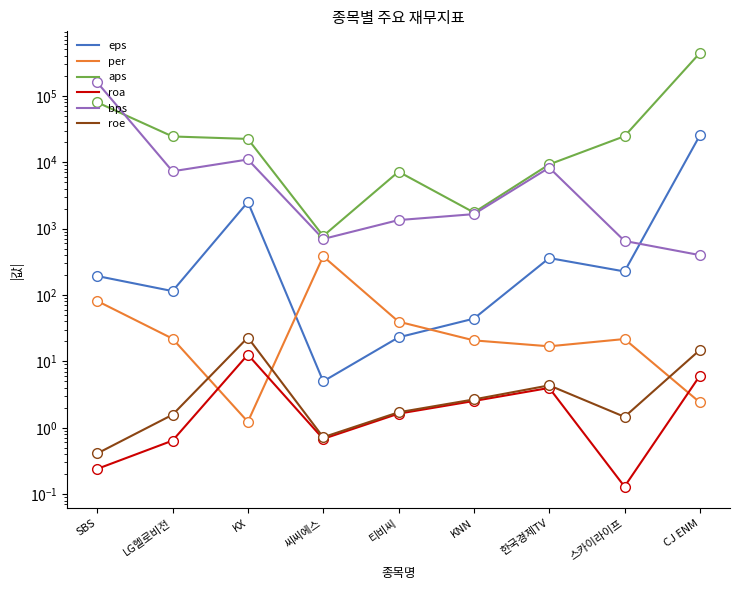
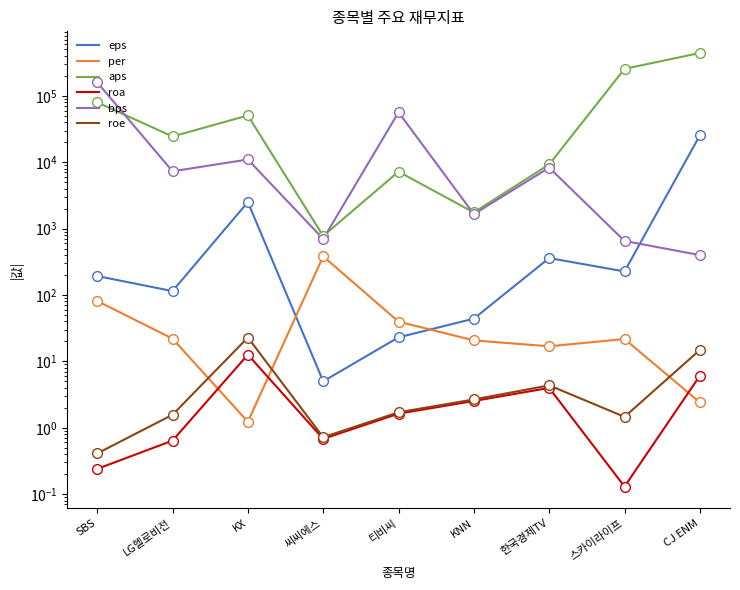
  {
    "eps": {
      "SBS": 190,
      "LG헬로비전": 110,
      "KX": 2500,
      "씨씨에스": 5,
      "티비씨": 23,
      "KNN": 40,
      "한국경제TV": 400,
      "스카이라이프": 230,
      "CJ ENM": 25000
    },
    "per": {
      "SBS": 80,
      "LG헬로비전": 22,
      "KX": 1.2,
      "씨씨에스": 400,
      "티비씨": 40,
      "KNN": 21,
      "한국경제TV": 17,
      "스카이라이프": 22,
      "CJ ENM": 2.4
    },
    "aps": {
      "SBS": 80000,
      "LG헬로비전": 24000,
-     "KX": 22000,
+     "KX": 50000,
      "씨씨에스": 800,
      "티비씨": 7000,
      "한국경제TV": 9000,
-     "스카이라이프": 25000,
+     "스카이라이프": 250000,
      "CJ ENM": 400000
    },
    "roa": {
      "SBS": 0.24,
      "LG헬로비전": 0.6,
      "KX": 13,
      "스카이라이프": 0.13,
      "CJ ENM": 6
    },
    "bps": {
      "SBS": 160000,
      "LG헬로비전": 7000,
      "KX": 11000,
      "씨씨에스": 700,
-     "티비씨": 1300,
+     "티비씨": 60000,
      "한국경제TV": 8000,
      "스카이라이프": 700,
      "CJ ENM": 400
    },
    "roe": {
      "SBS": 0.4,
      "LG헬로비전": 1.6,
      "KX": 23,
      "스카이라이프": 1.5,
      "CJ ENM": 15
    }
  }
